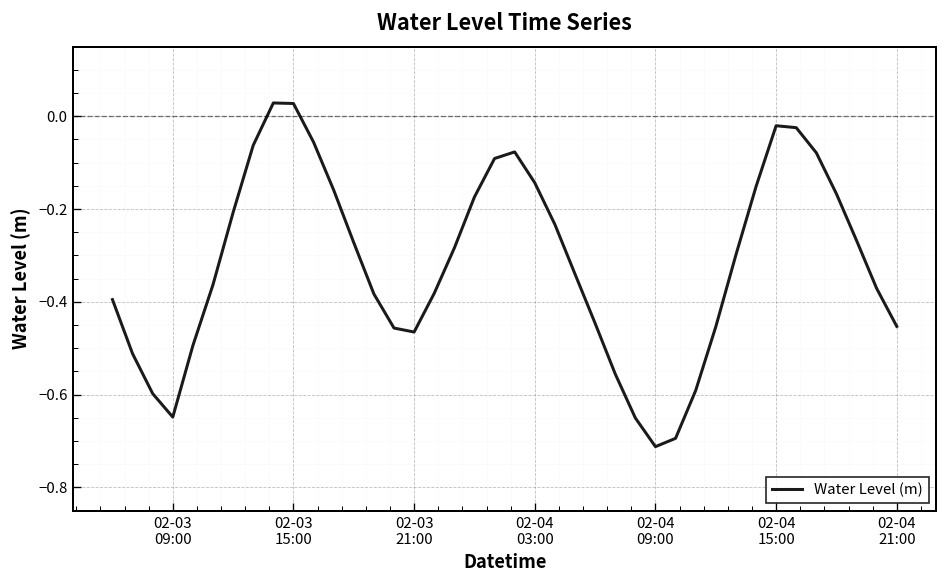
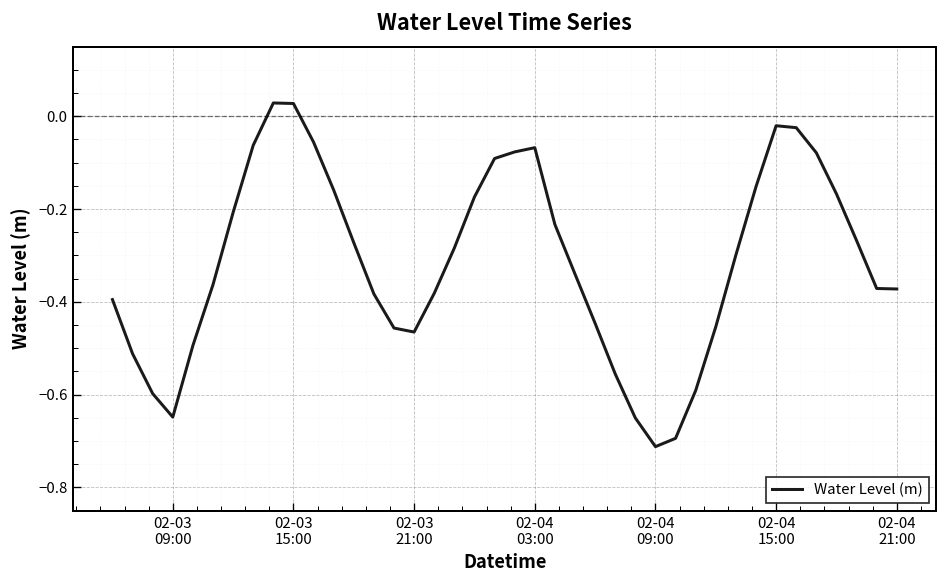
  {
    "02-03 09:00": -0.65,
    "02-03 15:00": 0.03,
    "02-03 21:00": -0.46,
-   "02-04 03:00": -0.14,
+   "02-04 03:00": -0.07,
    "02-04 09:00": -0.71,
    "02-04 15:00": -0.02,
-   "02-04 21:00": -0.45
+   "02-04 21:00": -0.37
  }
